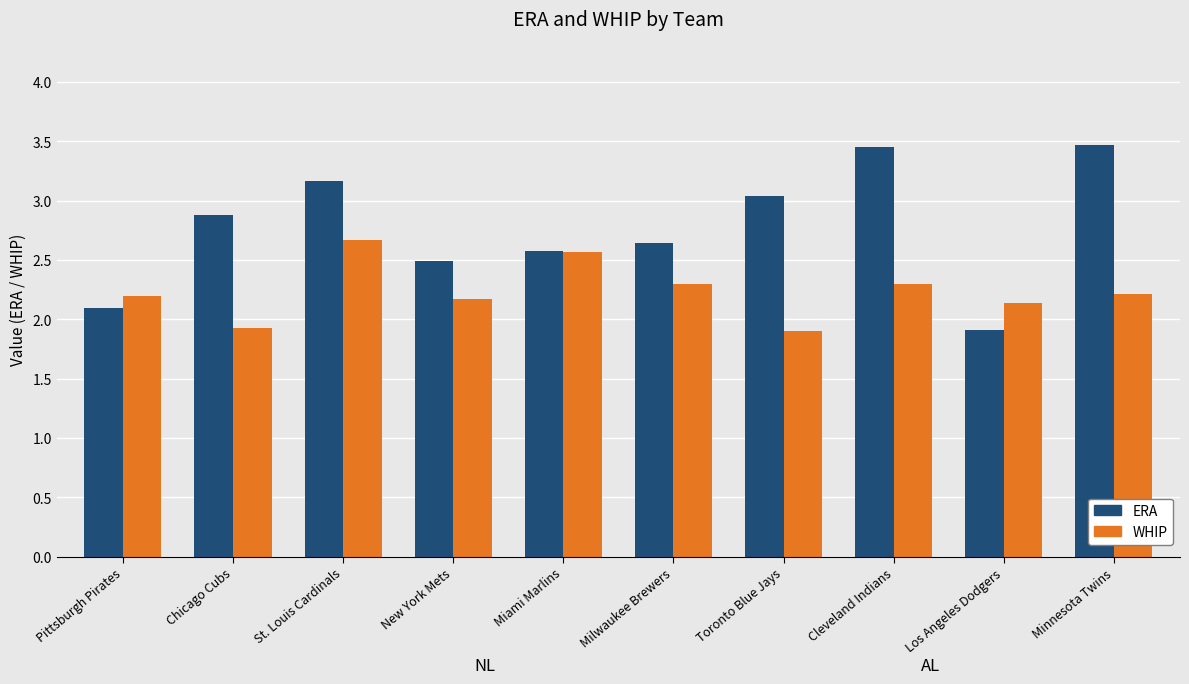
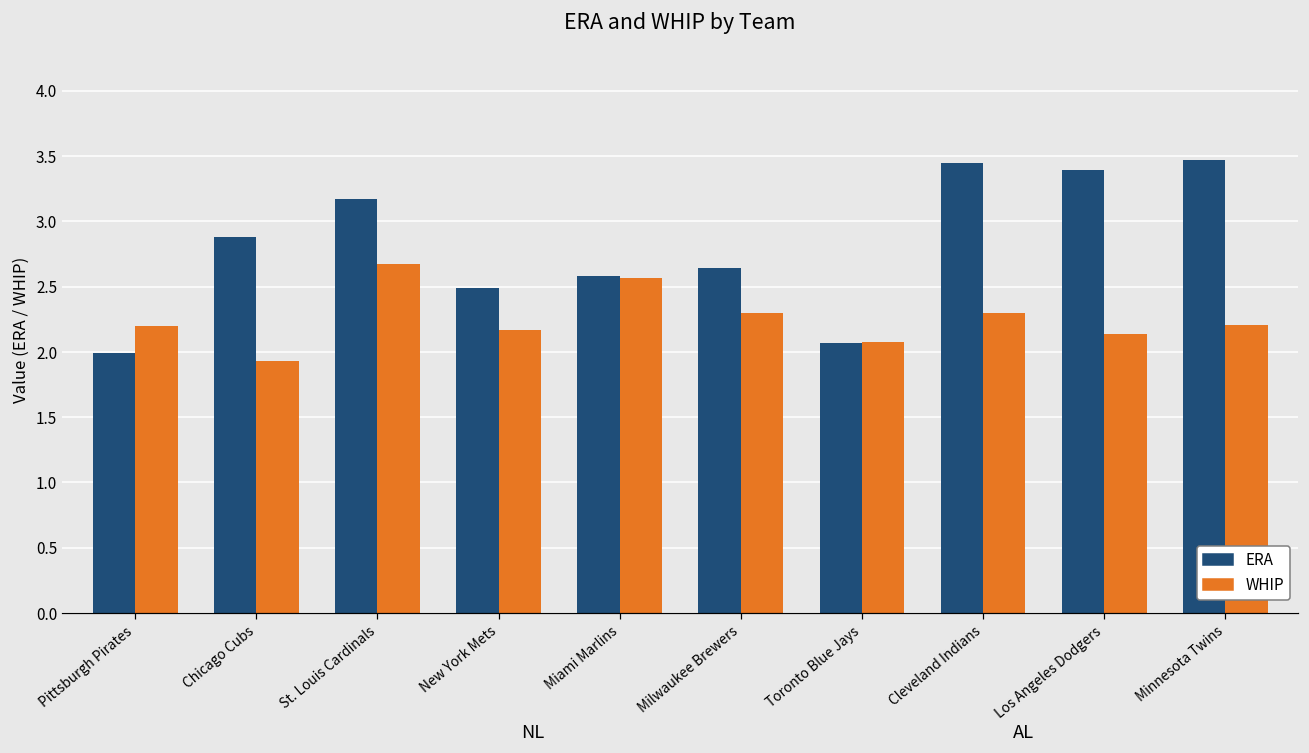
  {
    "ERA": {
-     "Pittsburgh Pirates": 2.10,
+     "Pittsburgh Pirates": 1.99,
      "Chicago Cubs": 2.88,
      "St. Louis Cardinals": 3.17,
      "New York Mets": 2.49,
      "Miami Marlins": 2.58,
      "Milwaukee Brewers": 2.64,
-     "Toronto Blue Jays": 3.04,
+     "Toronto Blue Jays": 2.07,
      "Cleveland Indians": 3.45,
-     "Los Angeles Dodgers": 1.91,
+     "Los Angeles Dodgers": 3.39,
      "Minnesota Twins": 3.47
    },
    "WHIP": {
      "Pittsburgh Pirates": 2.20,
      "Chicago Cubs": 1.93,
      "St. Louis Cardinals": 2.67,
      "New York Mets": 2.17,
      "Miami Marlins": 2.57,
      "Milwaukee Brewers": 2.30,
-     "Toronto Blue Jays": 1.90,
+     "Toronto Blue Jays": 2.08,
      "Cleveland Indians": 2.30,
      "Los Angeles Dodgers": 2.14,
      "Minnesota Twins": 2.21
    }
  }
